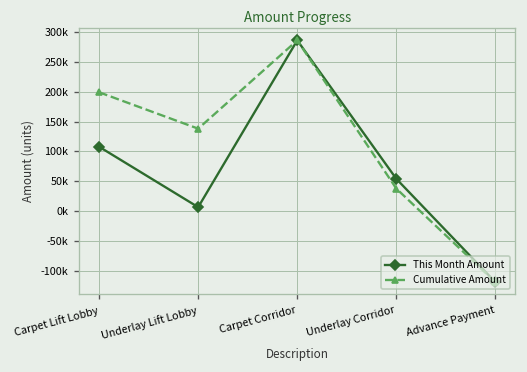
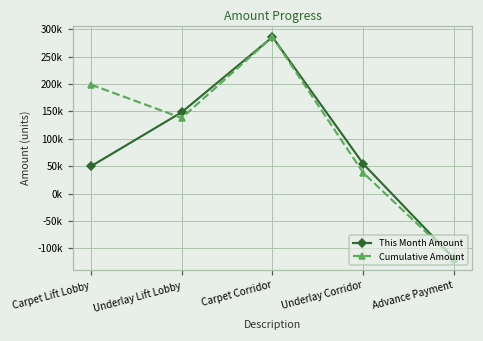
  {
    "This Month Amount": {
-     "Carpet Lift Lobby": 110000,
-     "Underlay Lift Lobby": 10000,
+     "Carpet Lift Lobby": 50000,
+     "Underlay Lift Lobby": 150000,
      "Underlay Corridor": 50000
    },
    "Cumulative Amount": {
      "Carpet Lift Lobby": 200000,
      "Underlay Lift Lobby": 140000,
      "Underlay Corridor": 40000
    }
  }
